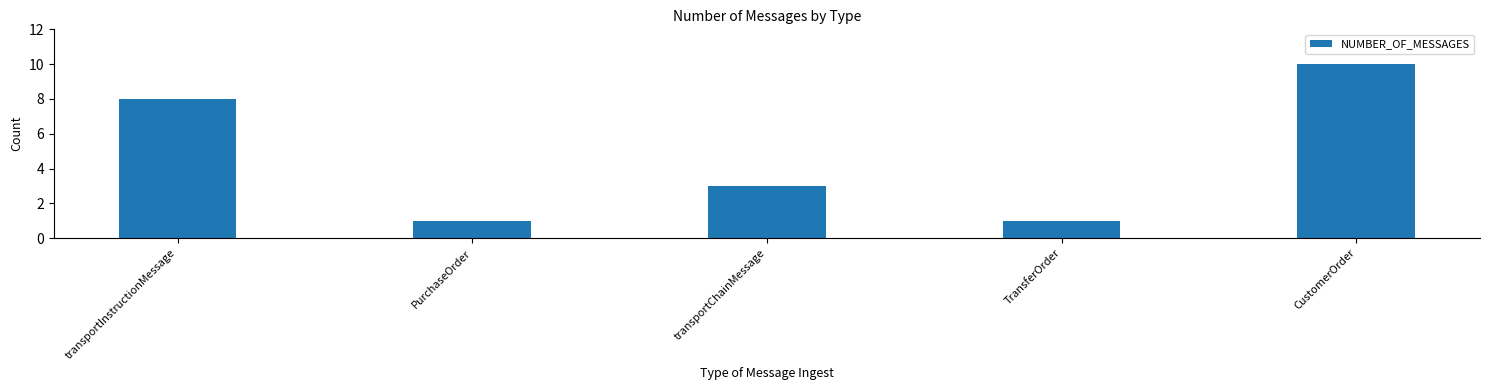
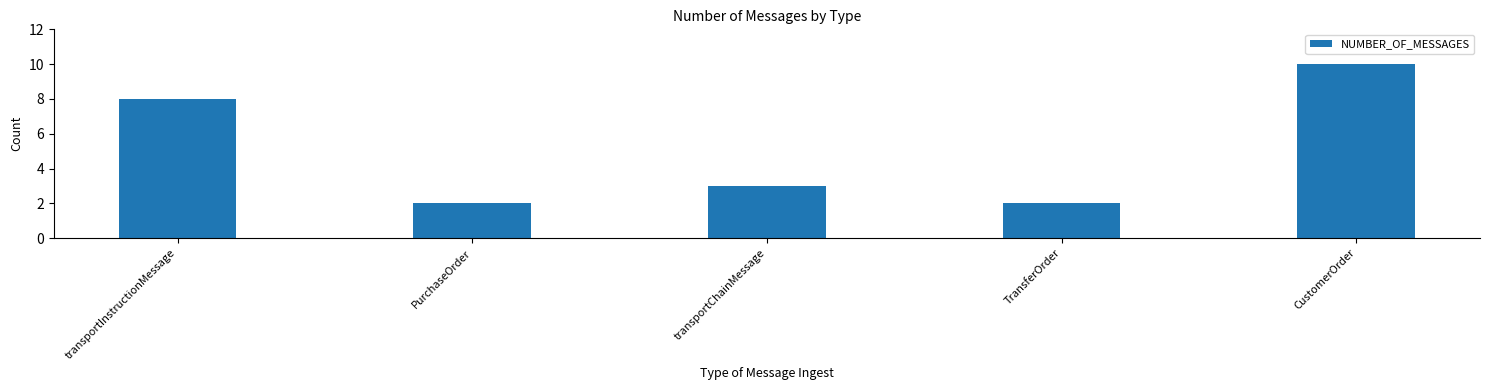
  {
    "transportInstructionMessage": 8,
-   "PurchaseOrder": 1,
+   "PurchaseOrder": 2,
    "transportChainMessage": 3,
-   "TransferOrder": 1,
+   "TransferOrder": 2,
    "CustomerOrder": 10
  }
